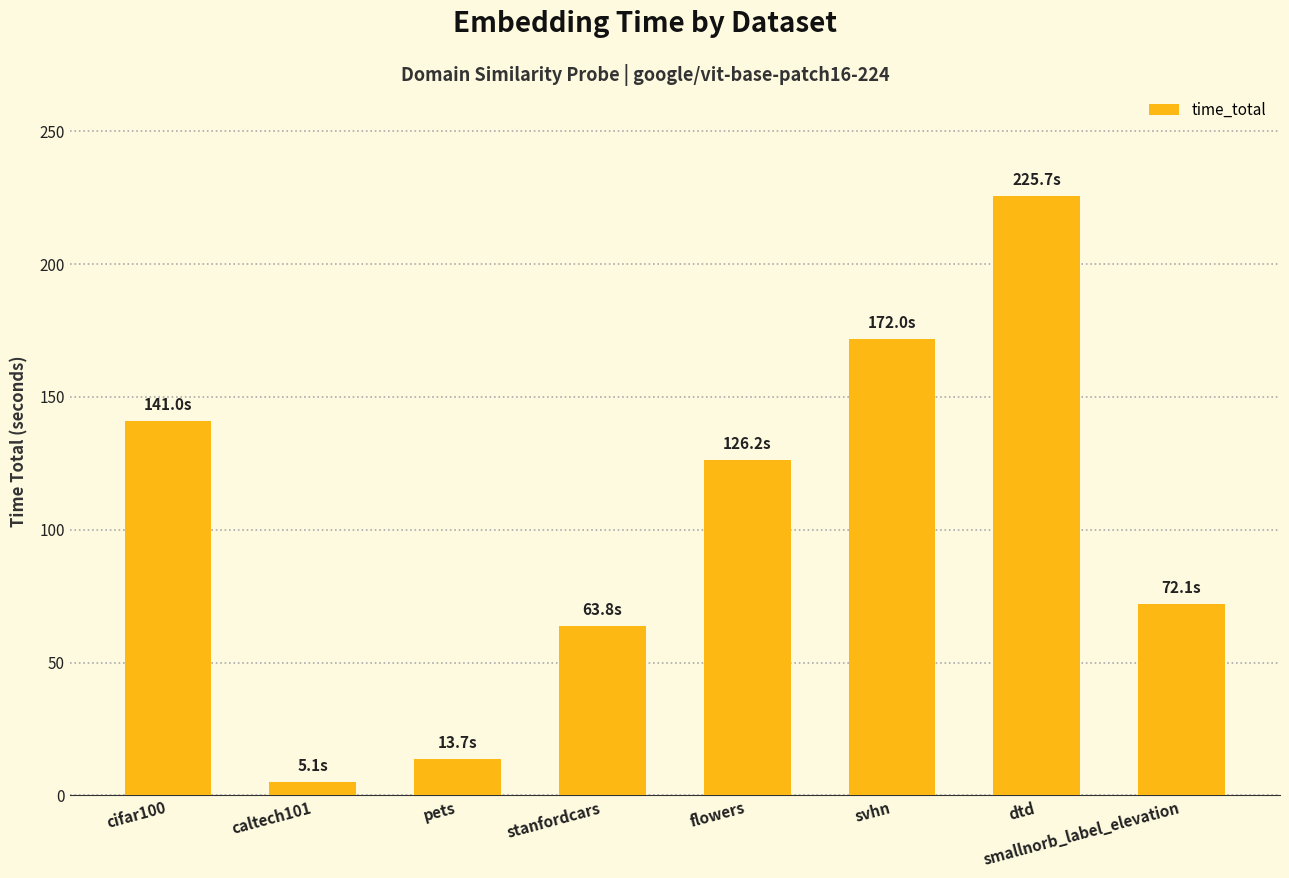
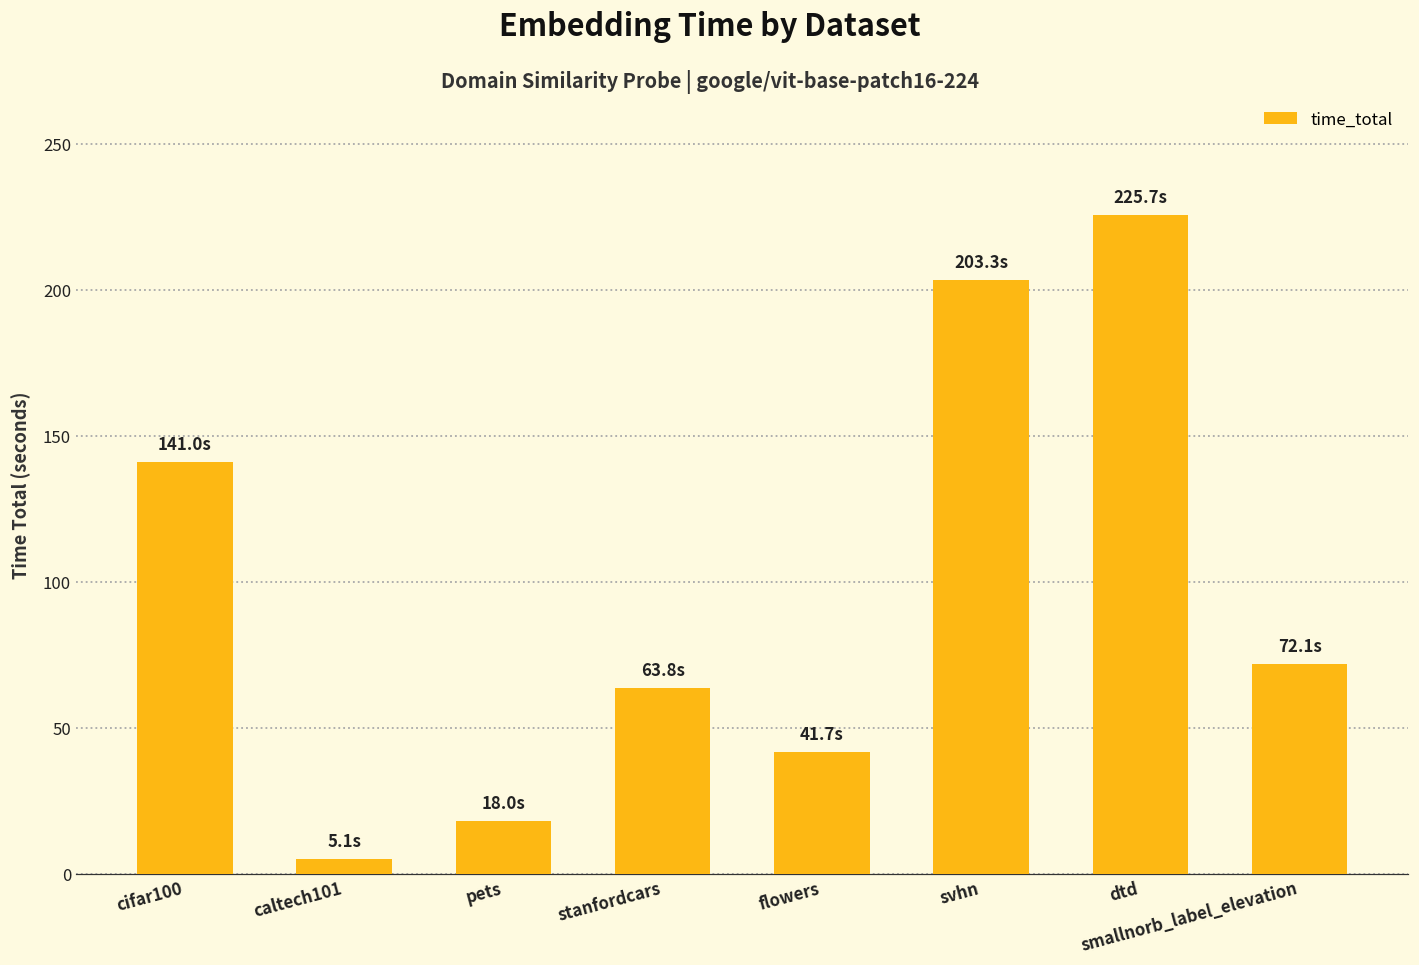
  {
    "cifar100": "141.0s",
    "caltech101": "5.1s",
-   "pets": "13.7s",
+   "pets": "18.0s",
    "stanfordcars": "63.8s",
-   "flowers": "126.2s",
-   "svhn": "172.0s",
+   "flowers": "41.7s",
+   "svhn": "203.3s",
    "dtd": "225.7s",
    "smallnorb_label_elevation": "72.1s"
  }
